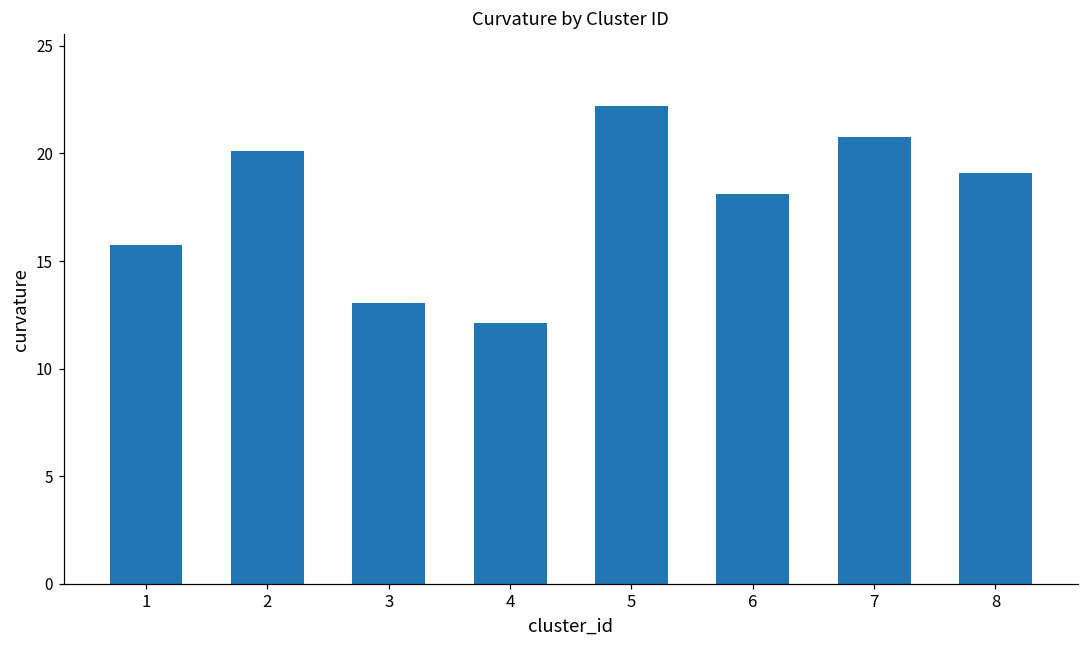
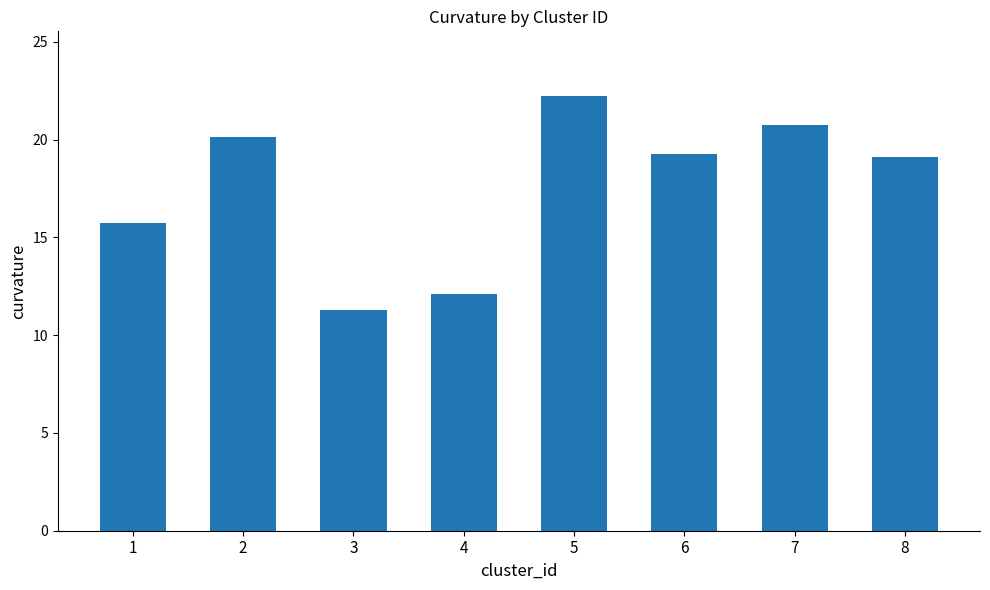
  {
    "1": 15.7,
    "2": 20.1,
-   "3": 13.0,
+   "3": 11.3,
    "4": 12.1,
    "5": 22.2,
-   "6": 18.1,
+   "6": 19.3,
    "7": 20.8,
    "8": 19.1
  }
